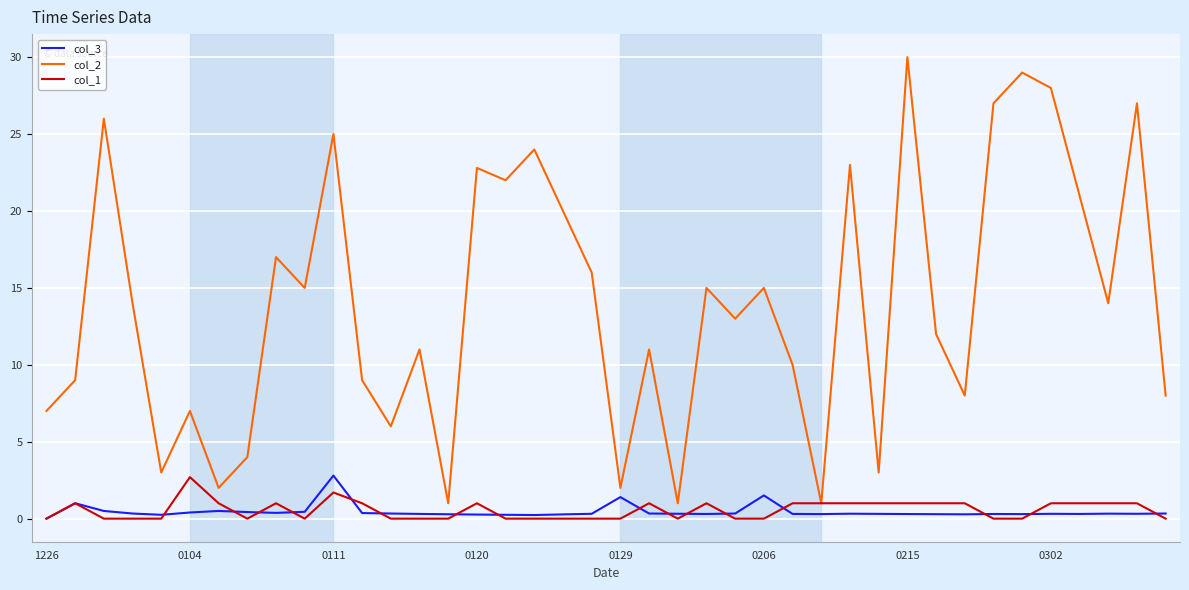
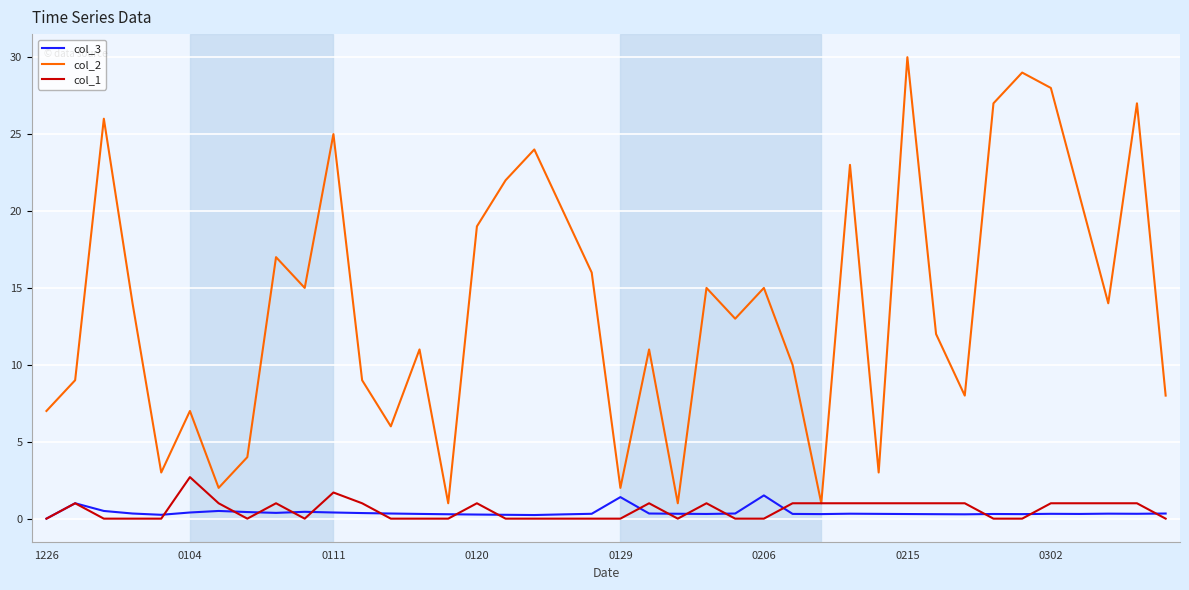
  {
    "col_3": {
      "0104": 0.4,
-     "0111": 2.8,
+     "0111": 0.4,
      "0120": 0.3,
      "0129": 1.4,
      "0206": 1.5,
      "0215": 0.3,
      "0302": 0.3
    },
    "col_2": {
      "1226": 7.0,
      "0104": 7.0,
      "0111": 25.0,
-     "0120": 22.8,
+     "0120": 19.0,
      "0129": 2.0,
      "0206": 15.0,
      "0215": 30.0,
      "0302": 28.0
    },
    "col_1": {
      "0104": 2.7,
      "0111": 1.7,
      "0120": 1.0,
      "0129": 0.0,
      "0206": 0.0,
      "0215": 1.0,
      "0302": 1.0
    }
  }
